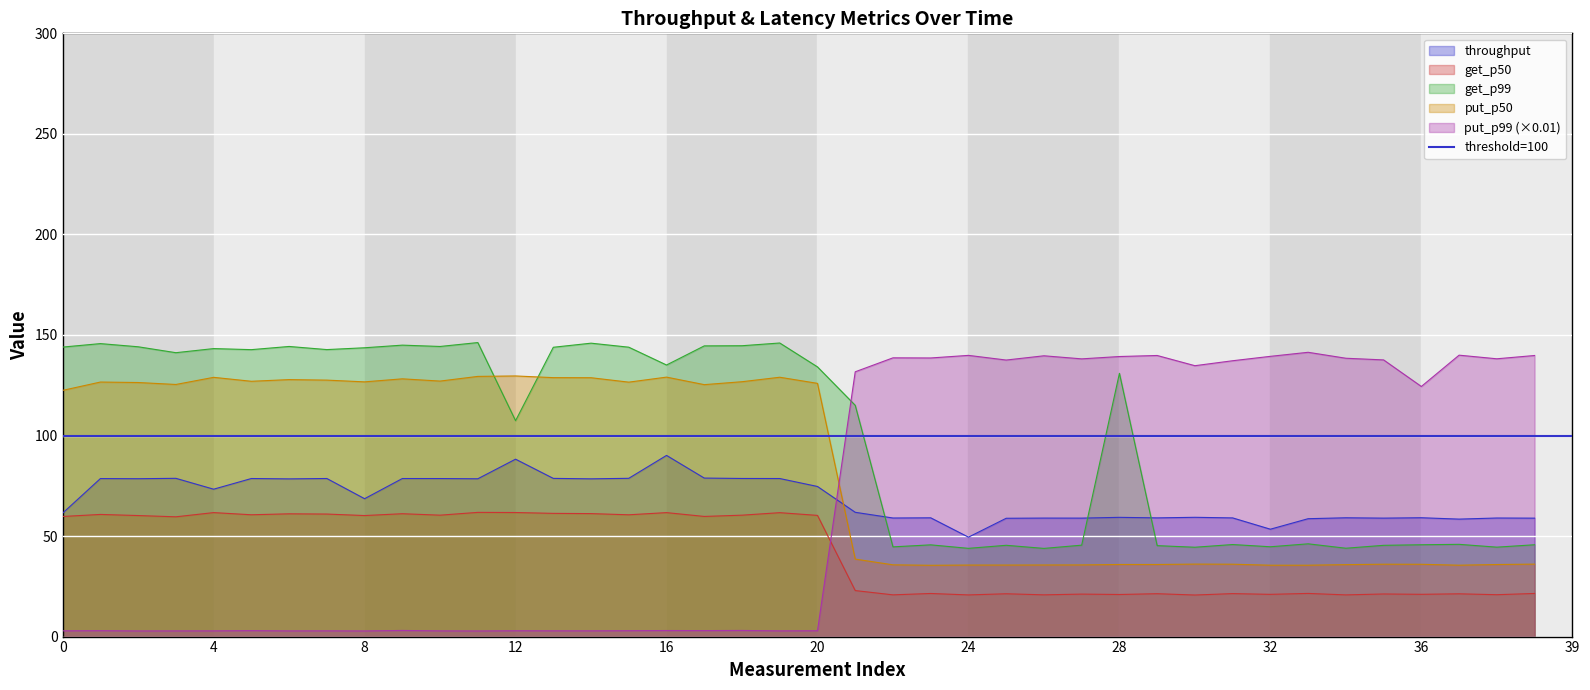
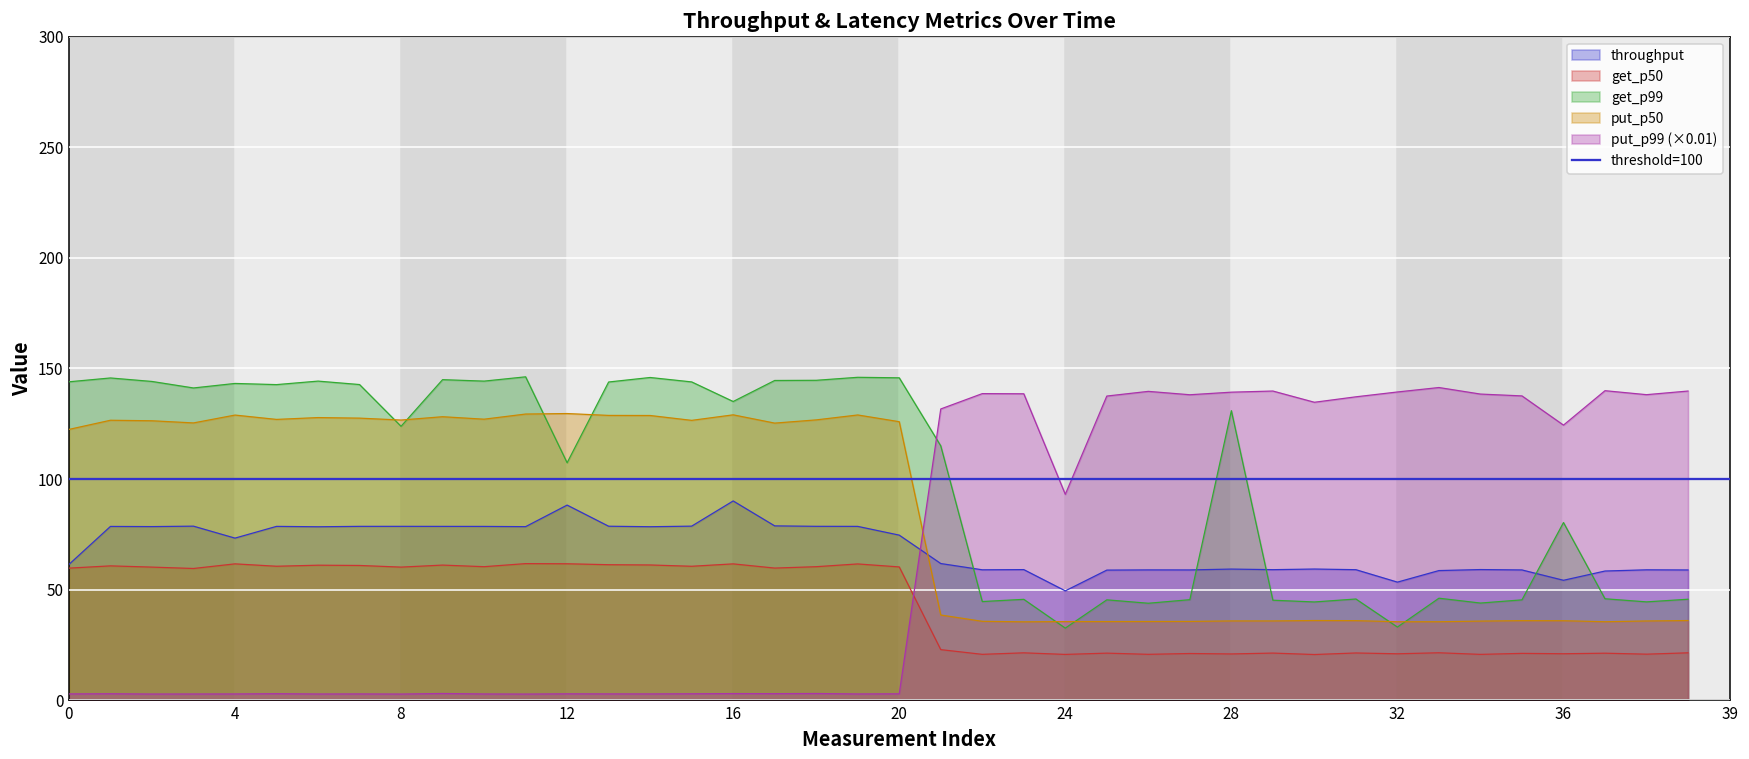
  {
    "throughput": {
      "0": 61,
      "4": 73,
-     "8": 69,
+     "8": 79,
      "12": 88,
      "16": 90,
      "20": 75,
      "24": 49,
      "28": 59,
      "32": 53,
-     "36": 59
+     "36": 54
    },
    "get_p99": {
      "0": 144,
      "4": 143,
-     "8": 144,
+     "8": 124,
      "12": 107,
      "16": 135,
-     "20": 134,
-     "24": 44,
+     "20": 146,
+     "24": 33,
      "28": 131,
-     "32": 45,
-     "36": 46
+     "32": 33,
+     "36": 80
    },
    "put_p99 (×0.01)": {
      "0": 3,
      "4": 3,
      "8": 3,
      "12": 3,
      "16": 3,
      "20": 3,
-     "24": 140,
+     "24": 93,
      "28": 139,
      "32": 139,
      "36": 124
    }
  }
